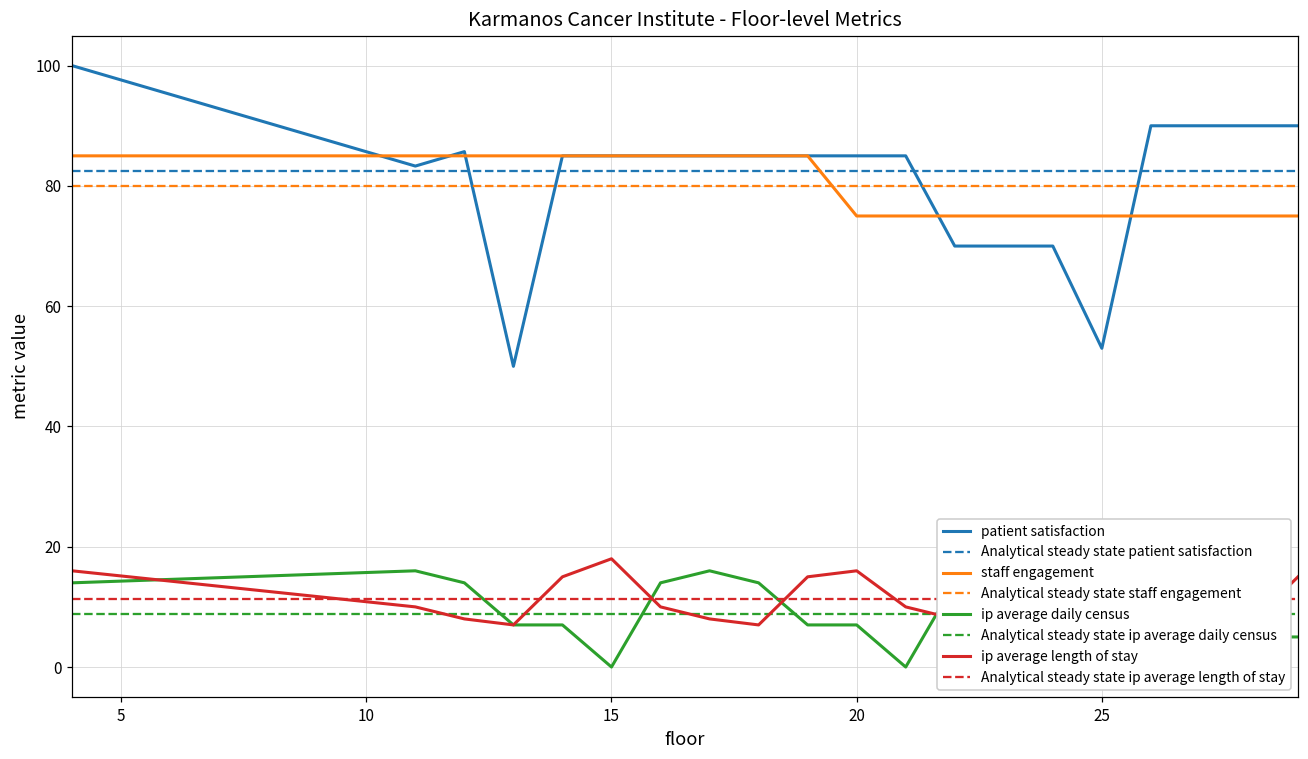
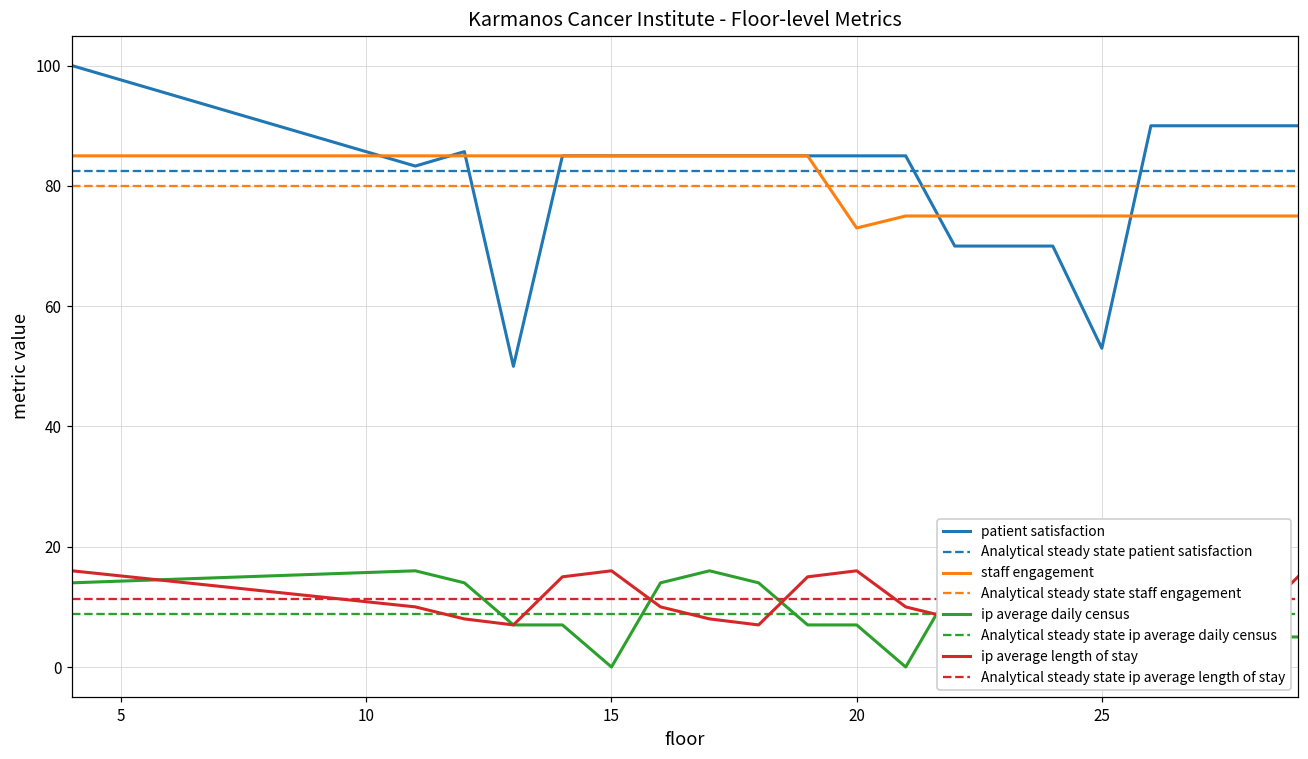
  {
    "patient satisfaction": {
      "20": 85,
      "25": 53
    },
    "staff engagement": {
-     "20": 75,
+     "20": 73,
      "25": 75
    },
    "ip average daily census": {
      "15": 0,
      "20": 7
    },
    "ip average length of stay": {
-     "15": 18,
+     "15": 16,
      "20": 16
    }
  }
